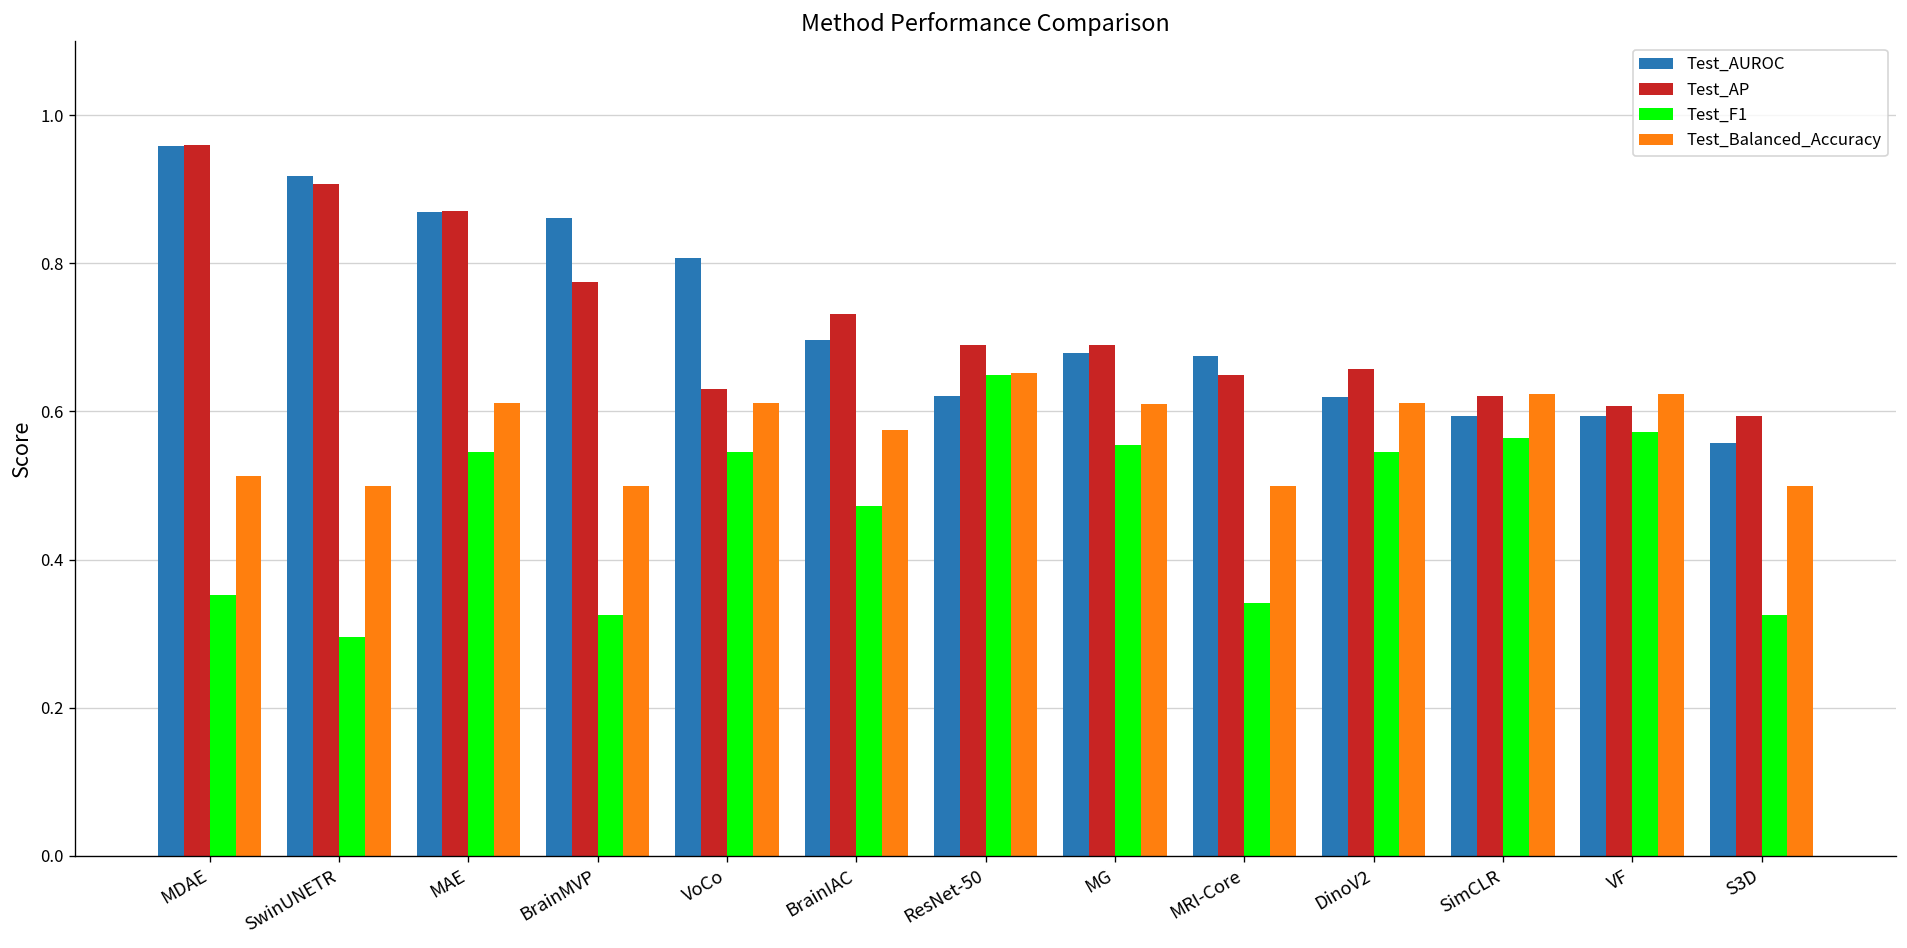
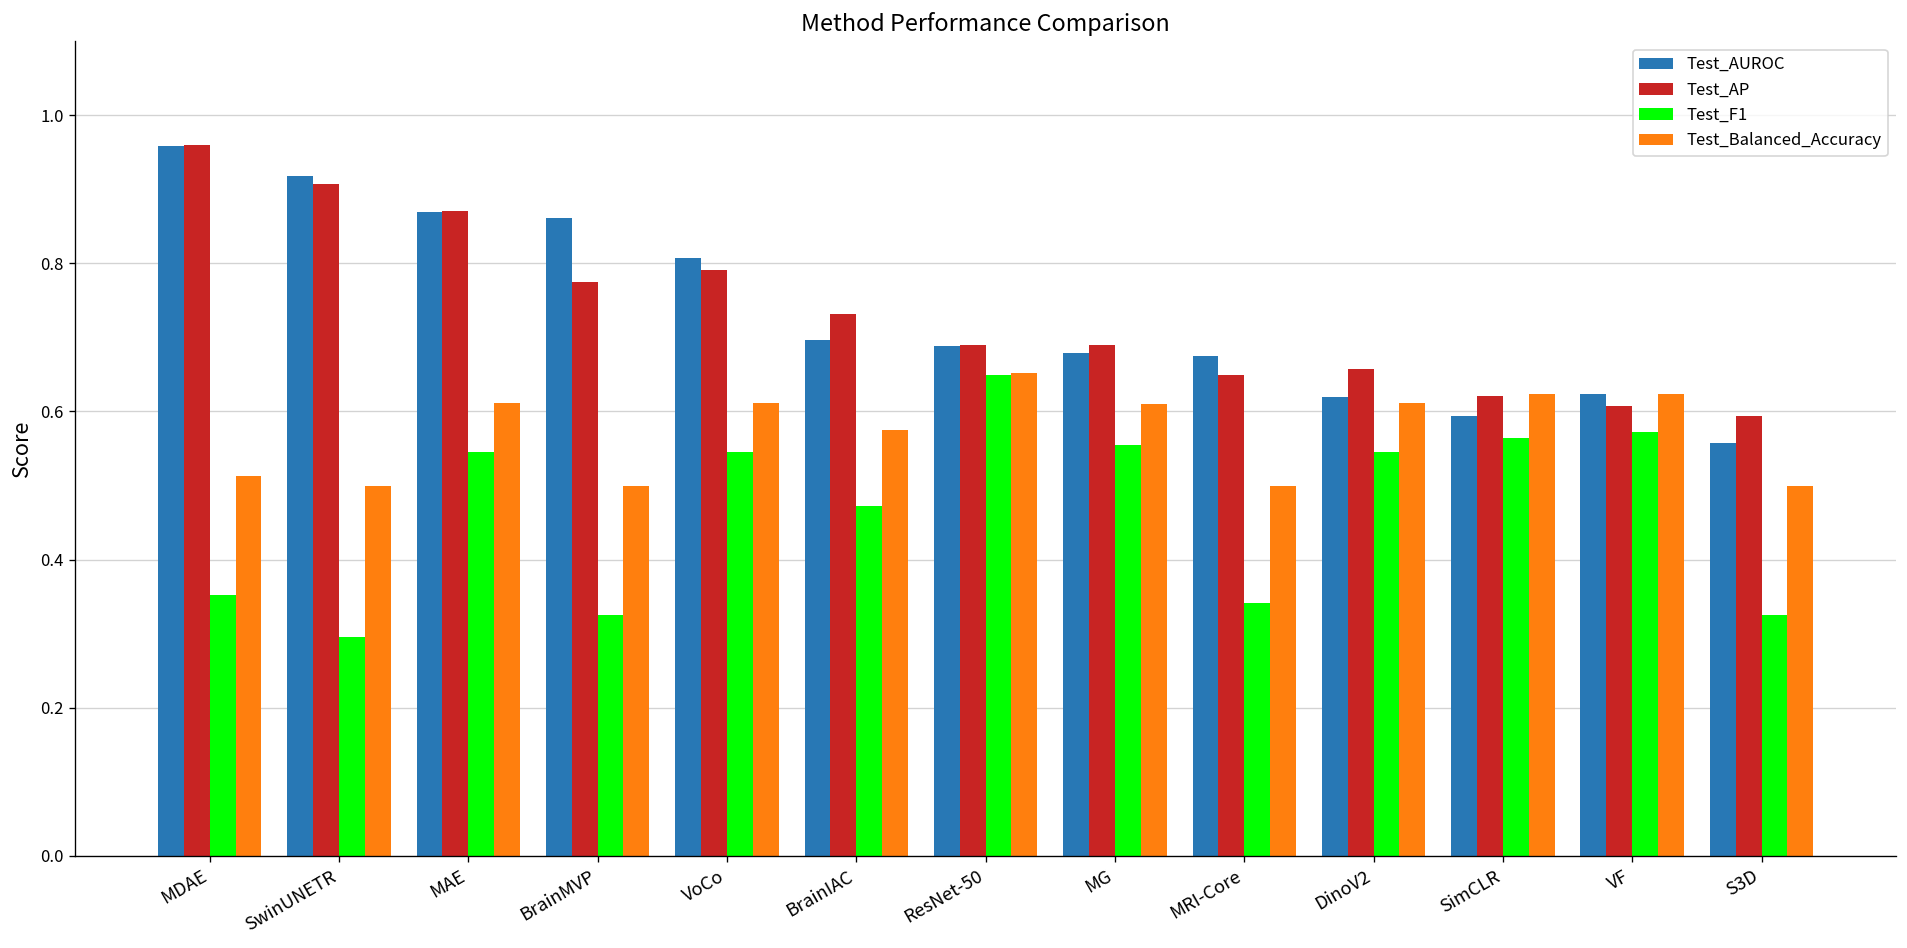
  {
    "Test_AUROC": {
      "MDAE": 0.96,
      "SwinUNETR": 0.92,
      "MAE": 0.87,
      "BrainMVP": 0.86,
      "VoCo": 0.81,
      "BrainIAC": 0.70,
-     "ResNet-50": 0.62,
+     "ResNet-50": 0.69,
      "MG": 0.68,
      "MRI-Core": 0.67,
      "DinoV2": 0.62,
      "SimCLR": 0.59,
-     "VF": 0.59,
+     "VF": 0.62,
      "S3D": 0.56
    },
    "Test_AP": {
      "MDAE": 0.96,
      "SwinUNETR": 0.91,
      "MAE": 0.87,
      "BrainMVP": 0.77,
-     "VoCo": 0.63,
+     "VoCo": 0.79,
      "BrainIAC": 0.73,
      "ResNet-50": 0.69,
      "MG": 0.69,
      "MRI-Core": 0.65,
      "DinoV2": 0.66,
      "SimCLR": 0.62,
      "VF": 0.61,
      "S3D": 0.59
    },
    "Test_F1": {
      "MDAE": 0.35,
      "SwinUNETR": 0.30,
      "MAE": 0.55,
      "BrainMVP": 0.32,
      "VoCo": 0.55,
      "BrainIAC": 0.47,
      "ResNet-50": 0.65,
      "MG": 0.55,
      "MRI-Core": 0.34,
      "DinoV2": 0.55,
      "SimCLR": 0.56,
      "VF": 0.57,
      "S3D": 0.32
    },
    "Test_Balanced_Accuracy": {
      "MDAE": 0.51,
      "SwinUNETR": 0.50,
      "MAE": 0.61,
      "BrainMVP": 0.50,
      "VoCo": 0.61,
      "BrainIAC": 0.57,
      "ResNet-50": 0.65,
      "MG": 0.61,
      "MRI-Core": 0.50,
      "DinoV2": 0.61,
      "SimCLR": 0.62,
      "VF": 0.62,
      "S3D": 0.50
    }
  }
